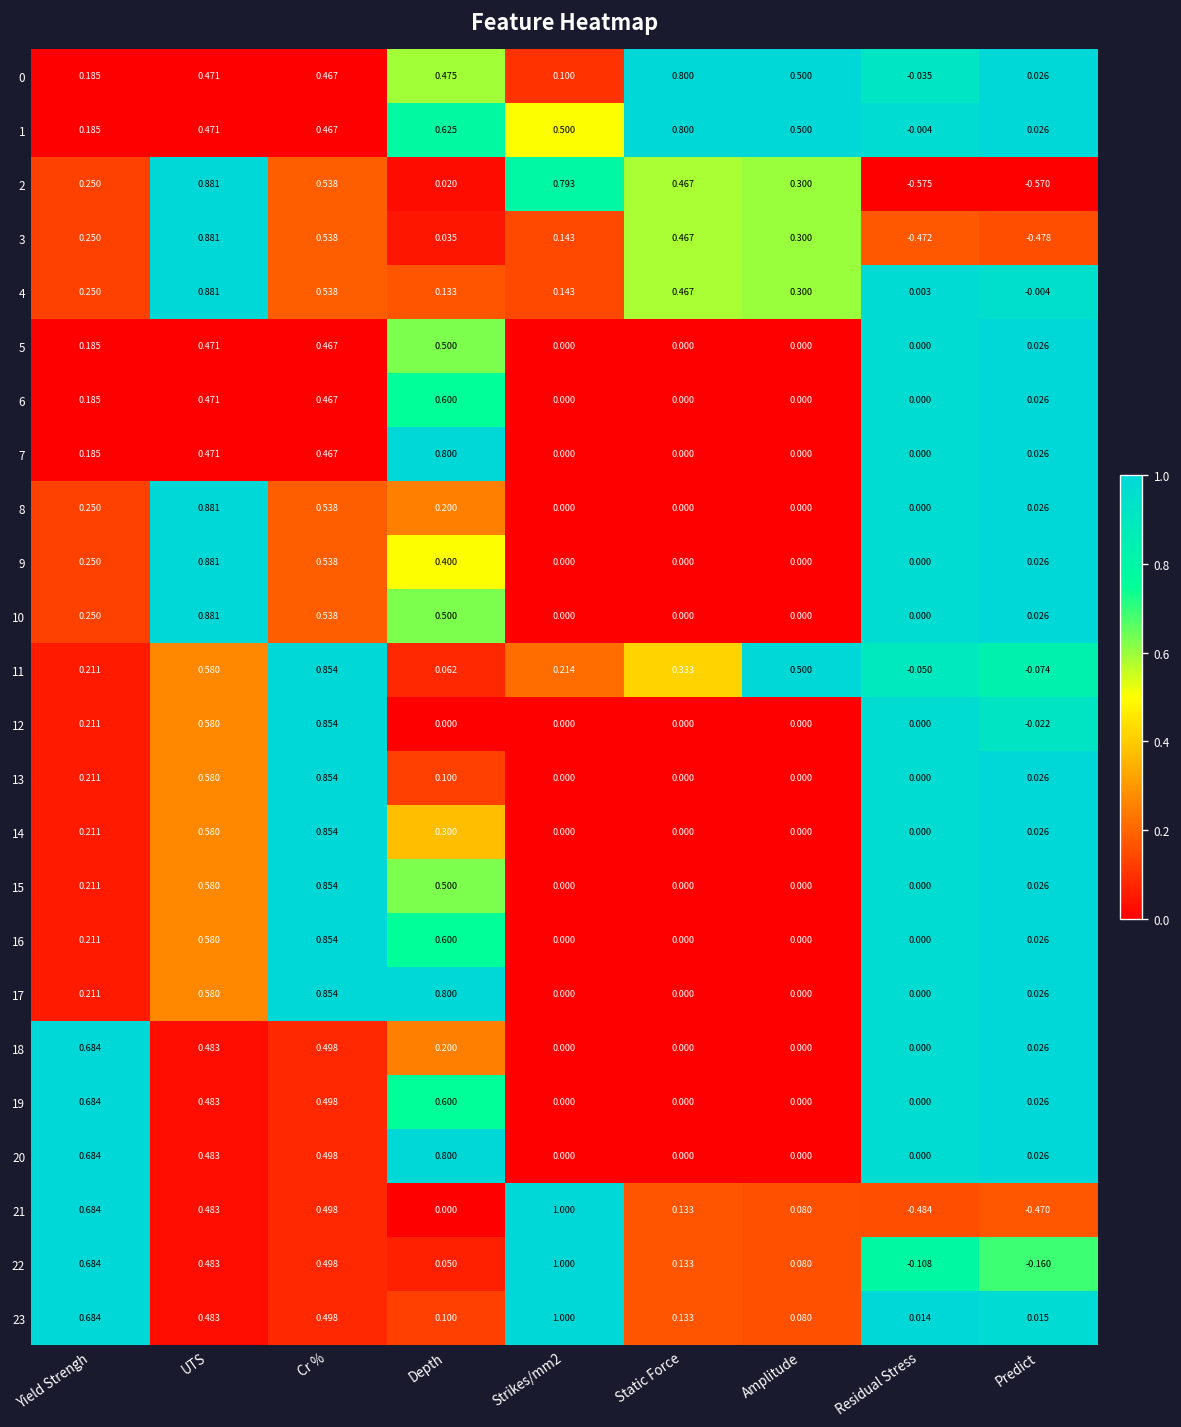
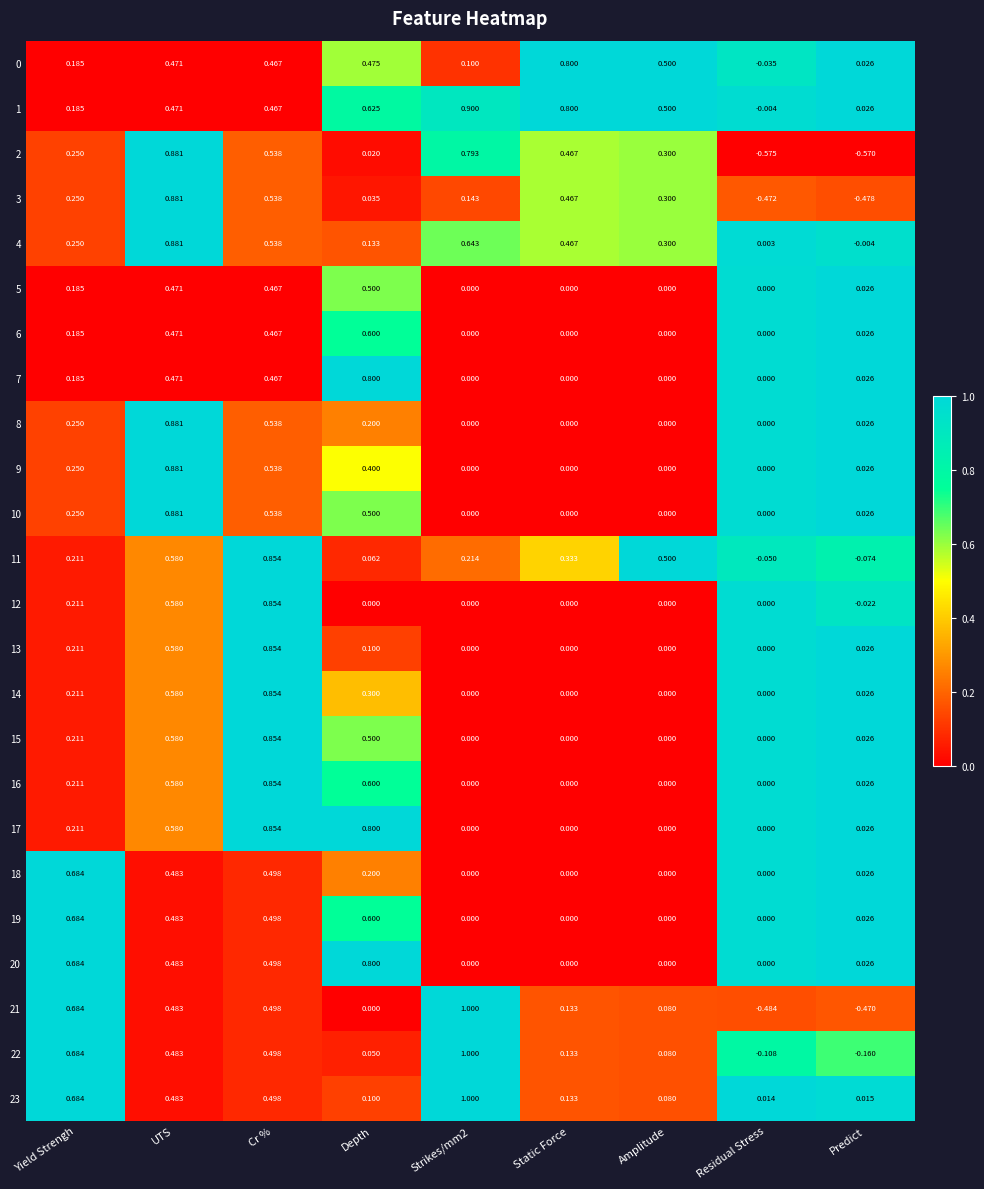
  {
    "1": {
      "Yield Strengh": 0.185,
      "UTS": 0.471,
      "Cr %": 0.467,
      "Depth": 0.625,
-     "Strikes/mm2": 0.500,
+     "Strikes/mm2": 0.900,
      "Static Force": 0.800,
      "Amplitude": 0.500,
      "Residual Stress": -0.004,
      "Predict": 0.026
    },
    "4": {
      "Yield Strengh": 0.250,
      "UTS": 0.881,
      "Cr %": 0.538,
      "Depth": 0.133,
-     "Strikes/mm2": 0.143,
+     "Strikes/mm2": 0.643,
      "Static Force": 0.467,
      "Amplitude": 0.300,
      "Residual Stress": 0.003,
      "Predict": -0.004
    }
  }
